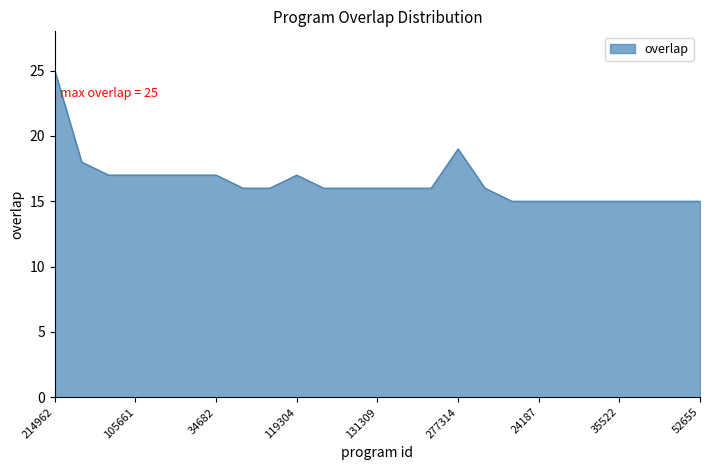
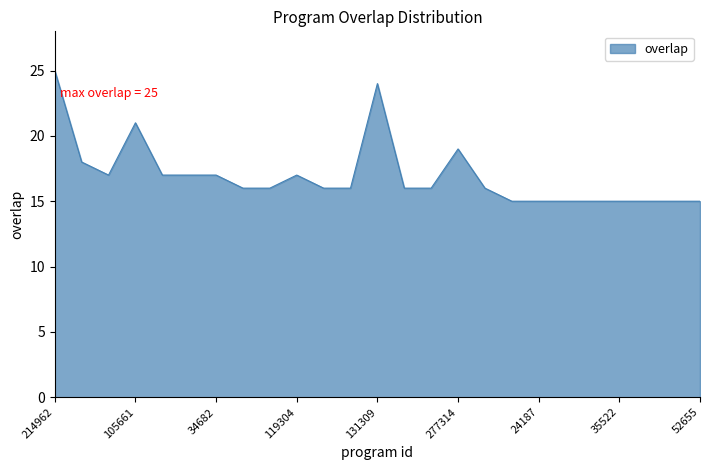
  {
-   "105661": 17,
+   "105661": 21,
    "34682": 17,
    "119304": 17,
-   "131309": 16,
+   "131309": 24,
    "277314": 19,
    "24187": 15,
    "35522": 15,
    "52655": 15
  }
